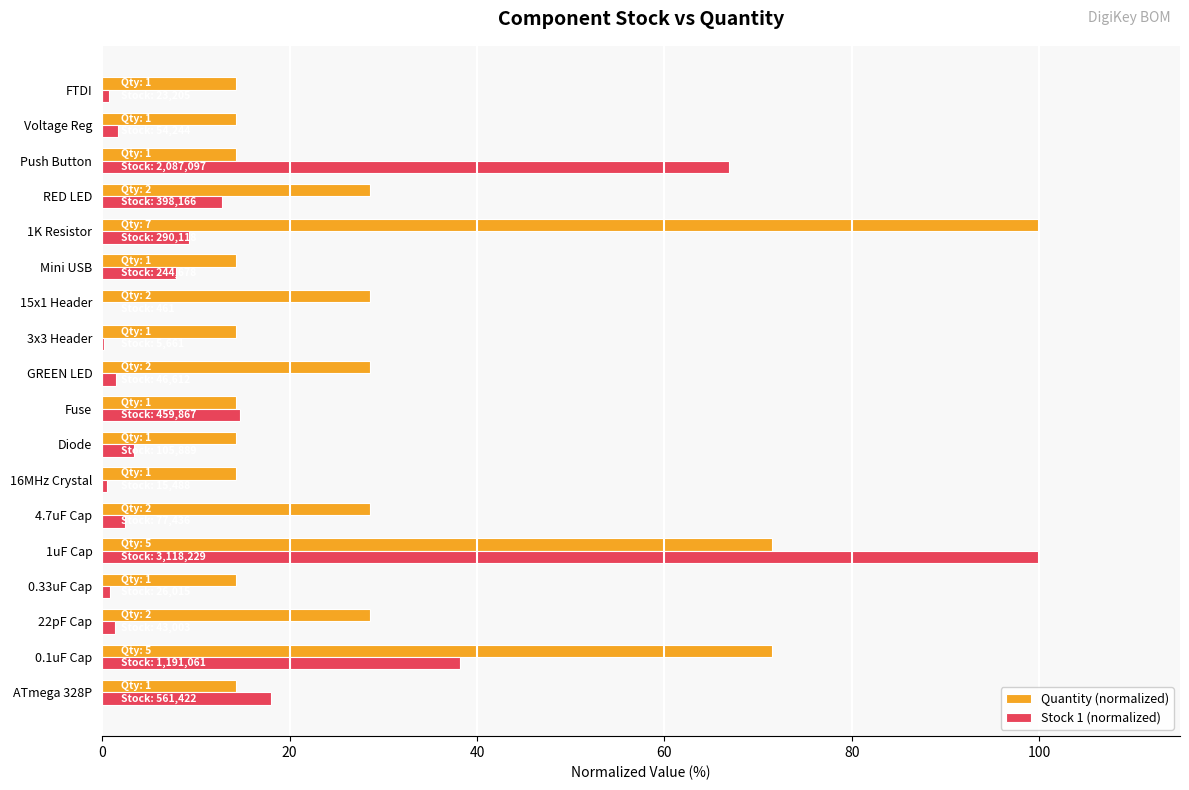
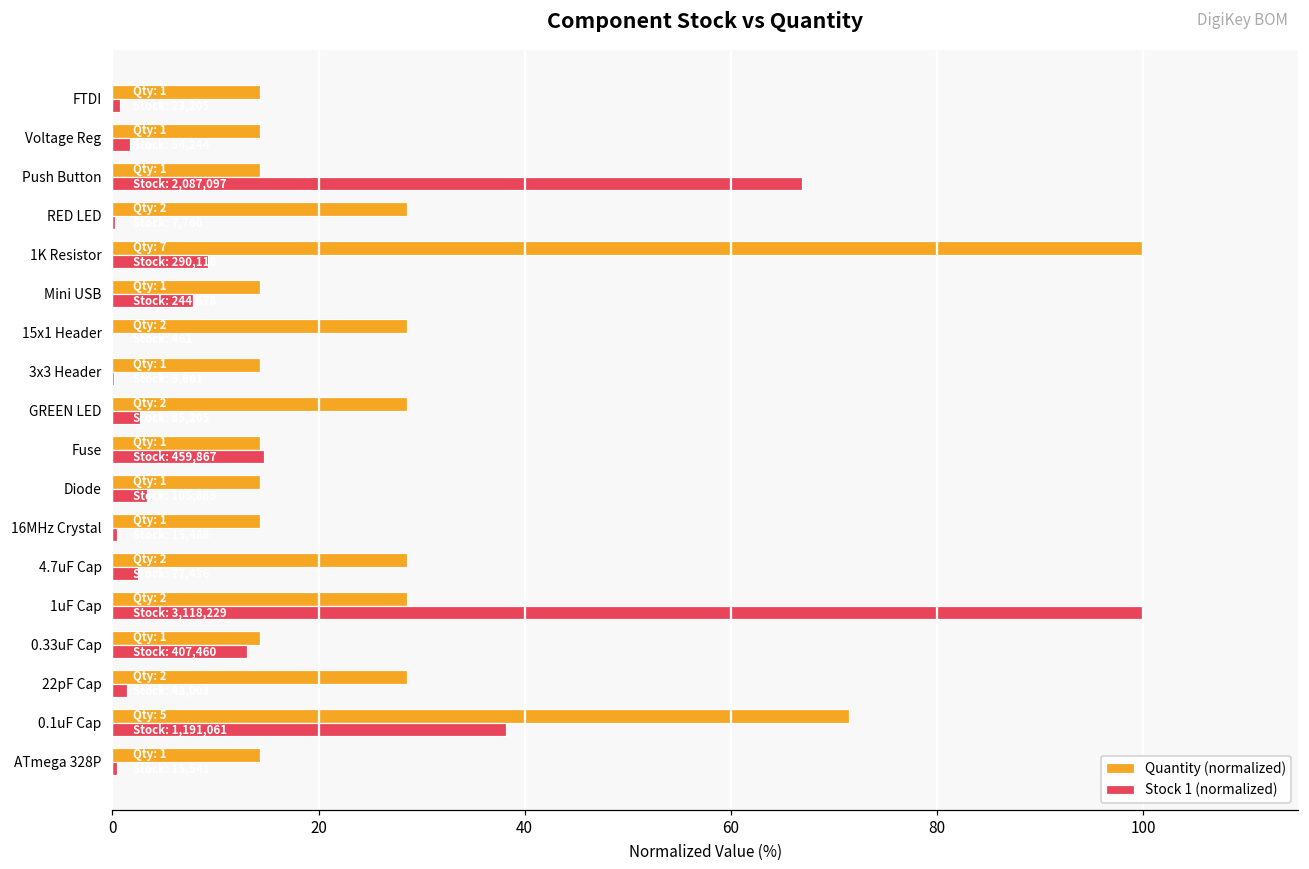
  {
    "Quantity (normalized)": {
-     "1uF Cap": 5
+     "1uF Cap": 2
    },
    "Stock 1 (normalized)": {
      "Voltage Reg": 2,
-     "RED LED": 13,
-     "GREEN LED": 1,
+     "RED LED": 0,
+     "GREEN LED": 3,
      "Diode": 3,
      "16MHz Crystal": 0,
-     "0.33uF Cap": 1,
+     "0.33uF Cap": 13,
      "22pF Cap": 1,
-     "ATmega 328P": 18
+     "ATmega 328P": 0
    }
  }
